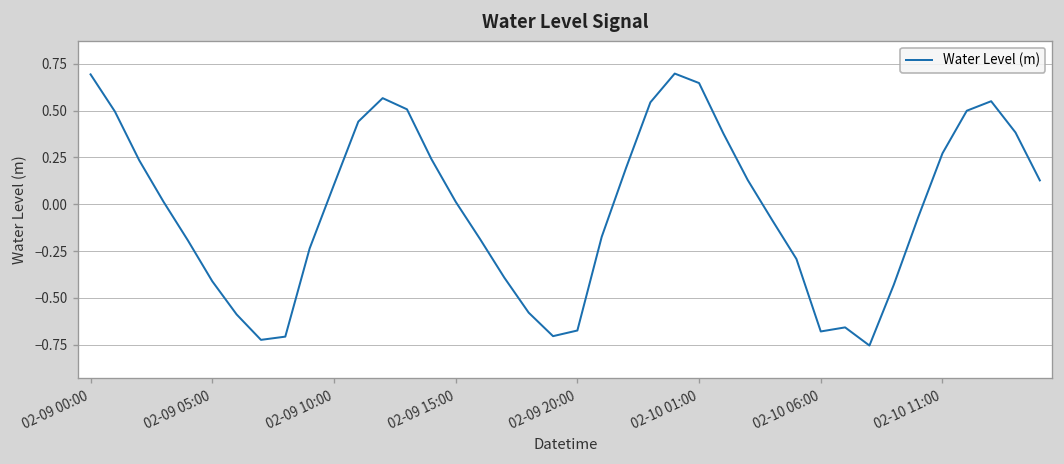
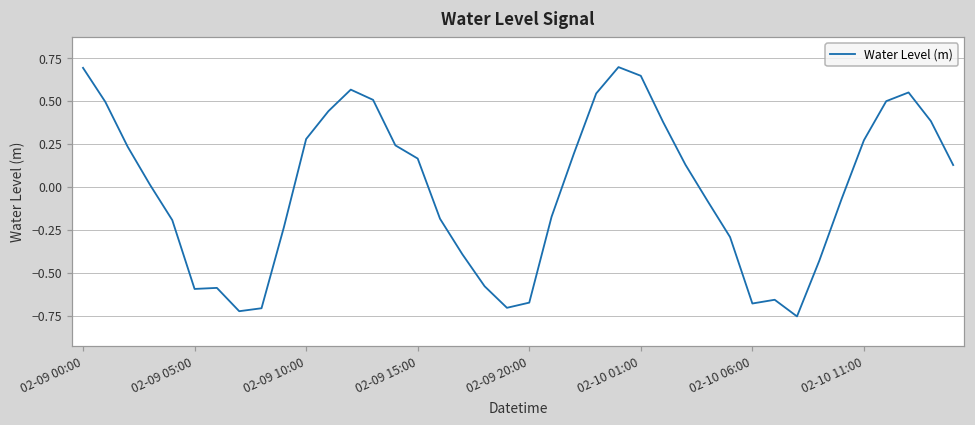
  {
    "02-09 00:00": 0.69,
-   "02-09 05:00": -0.41,
-   "02-09 10:00": 0.10,
-   "02-09 15:00": 0.01,
+   "02-09 05:00": -0.59,
+   "02-09 10:00": 0.28,
+   "02-09 15:00": 0.17,
    "02-09 20:00": -0.67,
    "02-10 01:00": 0.65,
    "02-10 06:00": -0.68,
    "02-10 11:00": 0.27
  }
